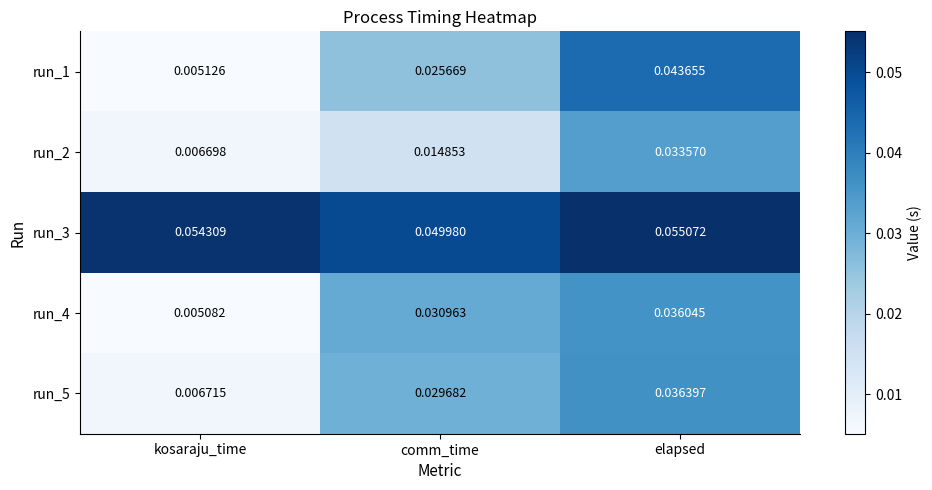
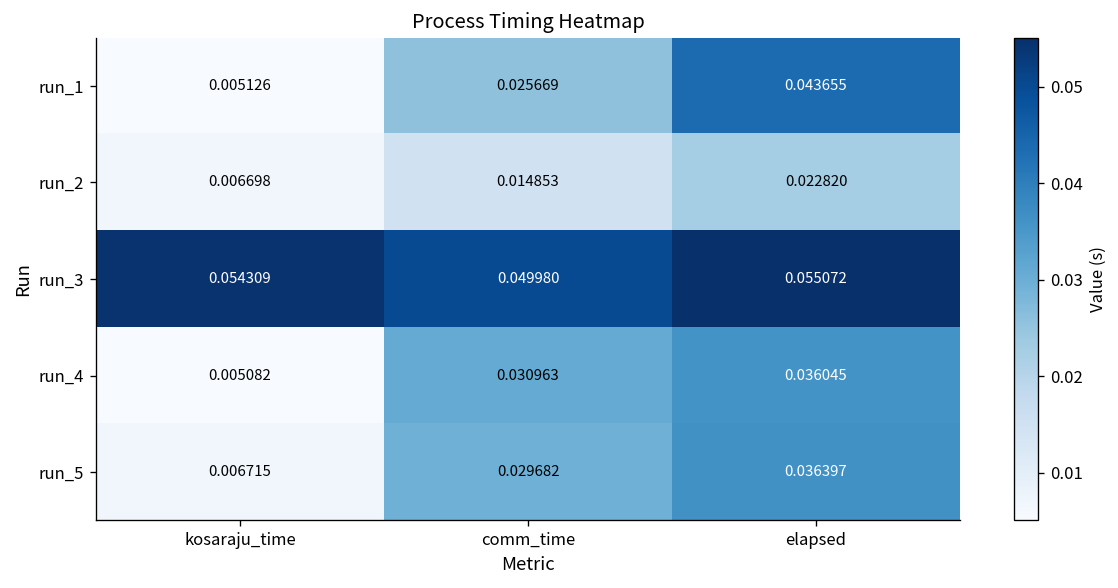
  {
    "run_1": {
      "kosaraju_time": 0.005126,
      "comm_time": 0.025669,
      "elapsed": 0.043655
    },
    "run_2": {
      "kosaraju_time": 0.006698,
      "comm_time": 0.014853,
-     "elapsed": 0.033570
+     "elapsed": 0.022820
    },
    "run_3": {
      "kosaraju_time": 0.054309,
      "comm_time": 0.049980,
      "elapsed": 0.055072
    },
    "run_4": {
      "kosaraju_time": 0.005082,
      "comm_time": 0.030963,
      "elapsed": 0.036045
    },
    "run_5": {
      "kosaraju_time": 0.006715,
      "comm_time": 0.029682,
      "elapsed": 0.036397
    }
  }
